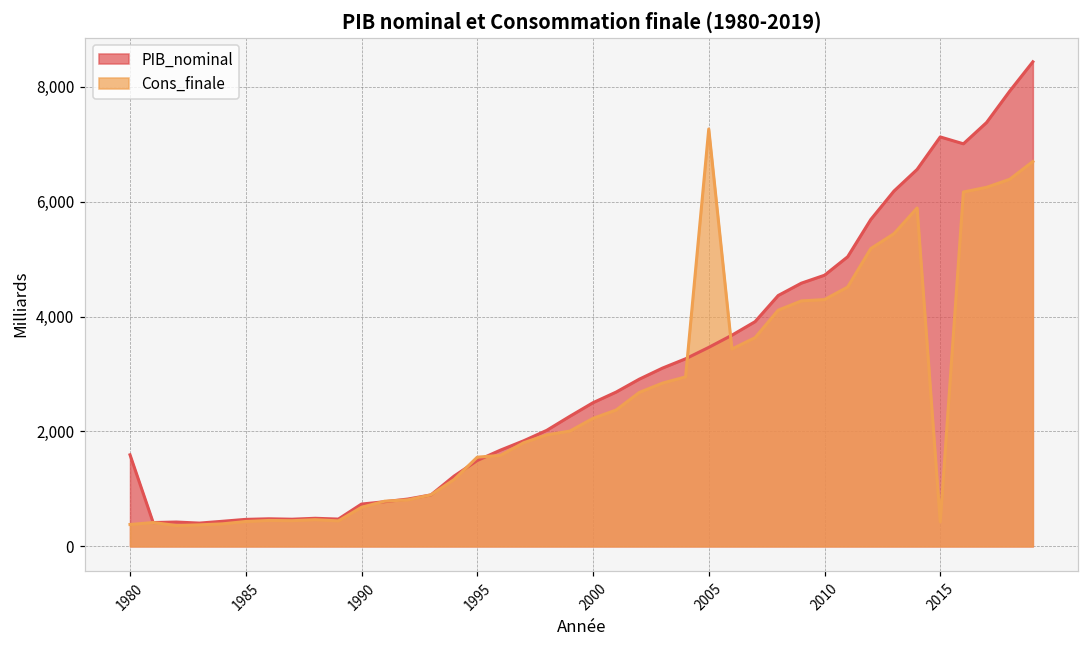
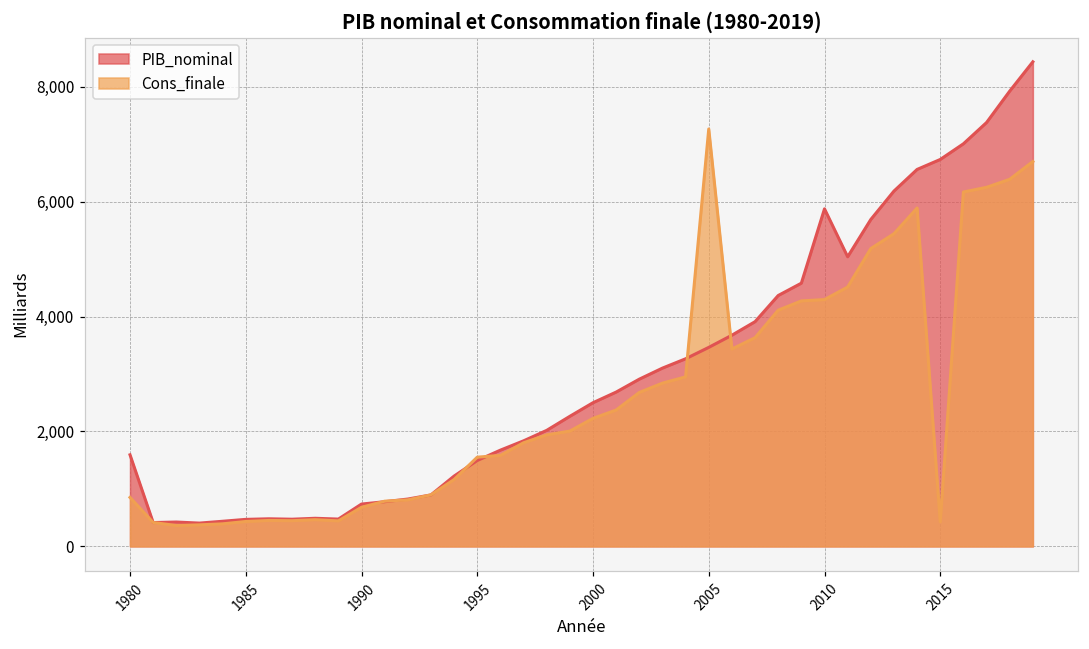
  {
    "PIB_nominal": {
      "1980": "1,600",
      "1990": "700",
      "1995": "1,500",
      "2000": "2,500",
      "2005": "3,500",
-     "2010": "4,700",
-     "2015": "7,100"
+     "2010": "5,900",
+     "2015": "6,700"
    },
    "Cons_finale": {
-     "1980": "400",
+     "1980": "900",
      "1990": "700",
      "1995": "1,600",
      "2000": "2,200",
      "2005": "7,300",
      "2010": "4,300",
      "2015": "400"
    }
  }
